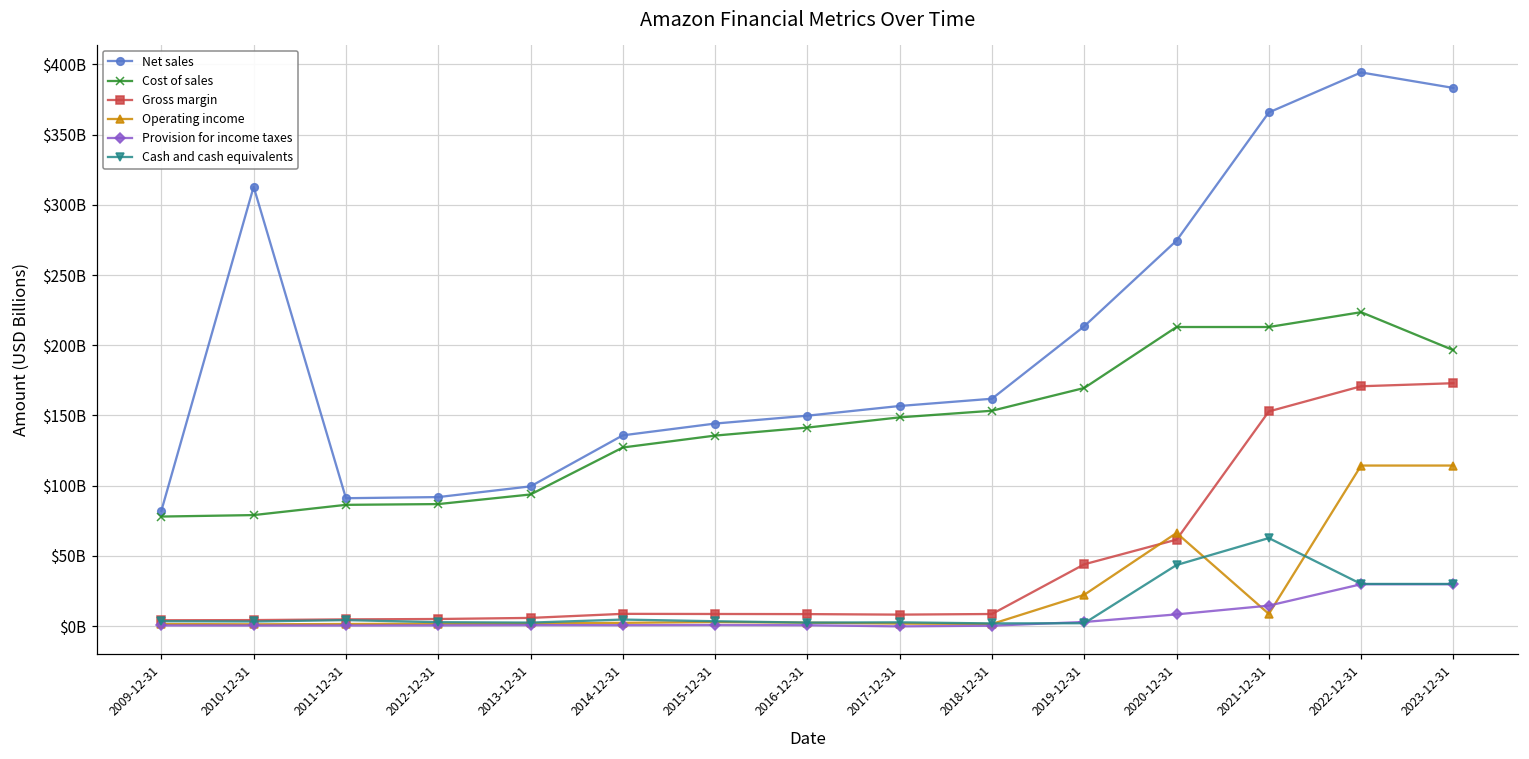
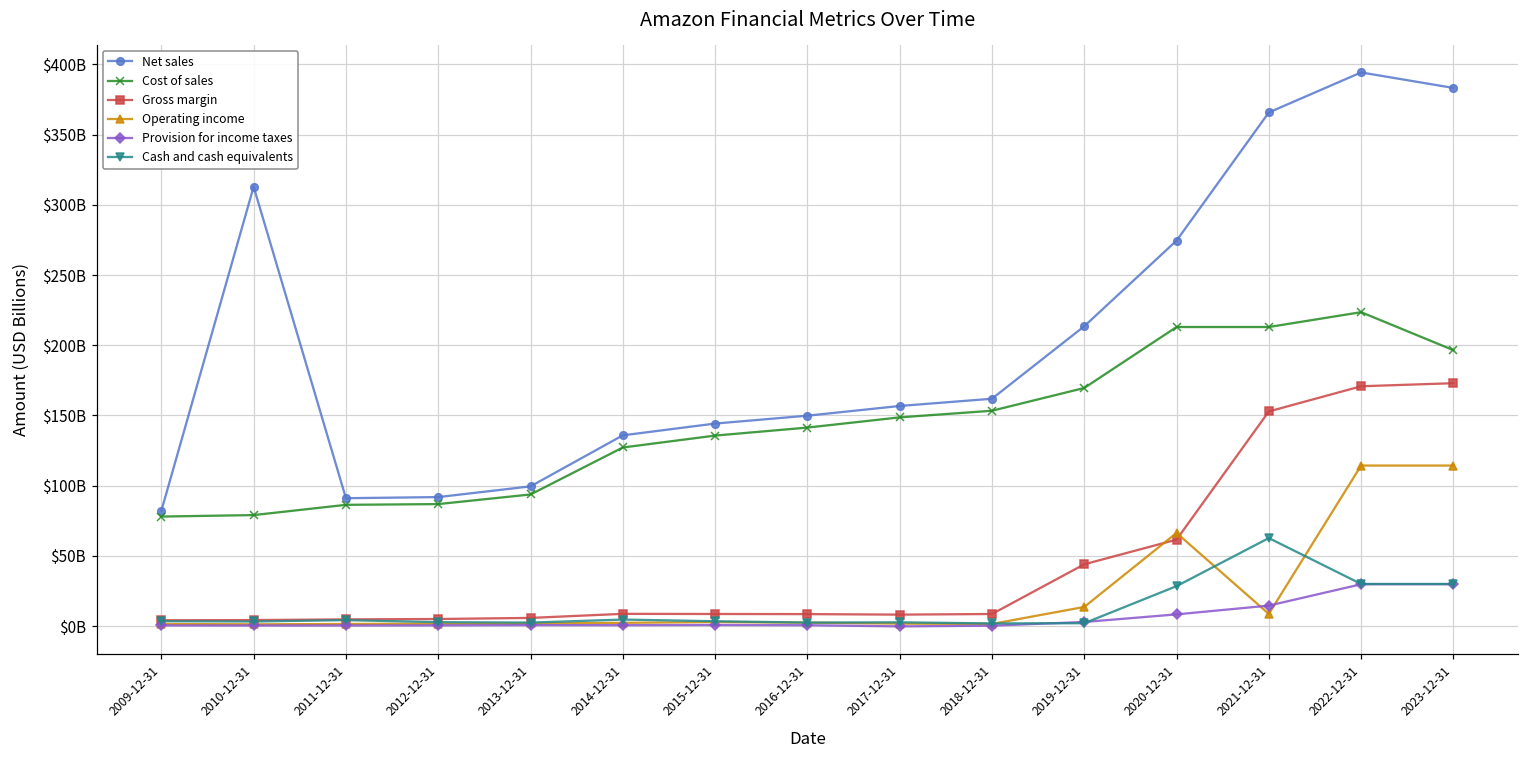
  {
    "Net sales": {
      "2009-12-31": "$82000000000",
      "2010-12-31": "$313000000000",
      "2011-12-31": "$91000000000",
      "2012-12-31": "$92000000000",
      "2013-12-31": "$99000000000",
      "2014-12-31": "$136000000000",
      "2015-12-31": "$144000000000",
      "2016-12-31": "$150000000000",
      "2017-12-31": "$157000000000",
      "2018-12-31": "$162000000000",
      "2019-12-31": "$214000000000",
      "2020-12-31": "$275000000000",
      "2021-12-31": "$366000000000",
      "2022-12-31": "$394000000000",
      "2023-12-31": "$383000000000"
    },
    "Cost of sales": {
      "2009-12-31": "$78000000000",
      "2010-12-31": "$79000000000",
      "2011-12-31": "$86000000000",
      "2012-12-31": "$87000000000",
      "2013-12-31": "$94000000000",
      "2014-12-31": "$127000000000",
      "2015-12-31": "$136000000000",
      "2016-12-31": "$141000000000",
      "2017-12-31": "$149000000000",
      "2018-12-31": "$153000000000",
      "2019-12-31": "$170000000000",
      "2020-12-31": "$213000000000",
      "2021-12-31": "$213000000000",
      "2022-12-31": "$224000000000",
      "2023-12-31": "$196000000000"
    },
    "Gross margin": {
      "2012-12-31": "$5000000000",
      "2013-12-31": "$6000000000",
      "2014-12-31": "$9000000000",
      "2015-12-31": "$9000000000",
      "2016-12-31": "$8000000000",
      "2017-12-31": "$8000000000",
      "2018-12-31": "$9000000000",
      "2019-12-31": "$44000000000",
      "2020-12-31": "$62000000000",
      "2021-12-31": "$153000000000",
      "2022-12-31": "$171000000000",
      "2023-12-31": "$173000000000"
    },
    "Operating income": {
-     "2019-12-31": "$22000000000",
+     "2019-12-31": "$14000000000",
      "2020-12-31": "$66000000000",
      "2021-12-31": "$9000000000",
      "2022-12-31": "$114000000000",
      "2023-12-31": "$114000000000"
    },
    "Provision for income taxes": {
      "2015-12-31": "$1000000000",
      "2020-12-31": "$8000000000",
      "2021-12-31": "$15000000000"
    },
    "Cash and cash equivalents": {
      "2014-12-31": "$5000000000",
-     "2020-12-31": "$43000000000",
+     "2020-12-31": "$28000000000",
      "2021-12-31": "$63000000000"
    }
  }
